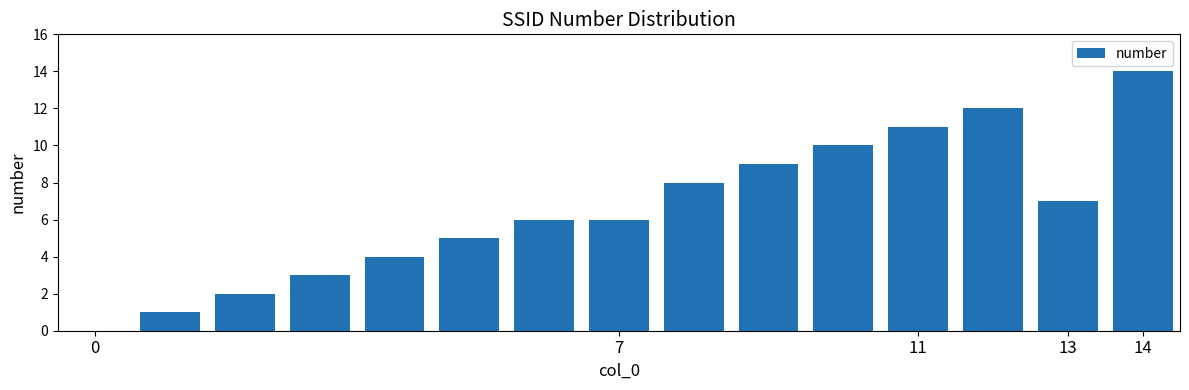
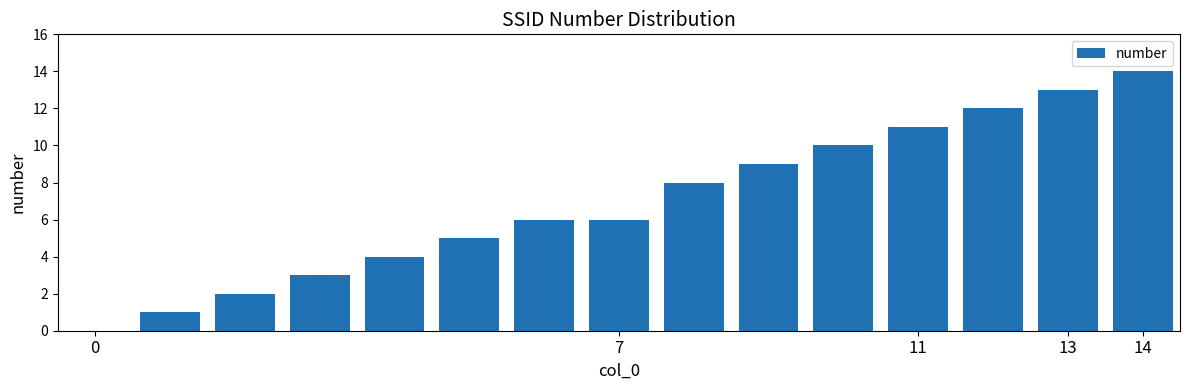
  {
    "0": 0,
    "7": 6,
    "11": 11,
-   "13": 7,
+   "13": 13,
    "14": 14
  }
